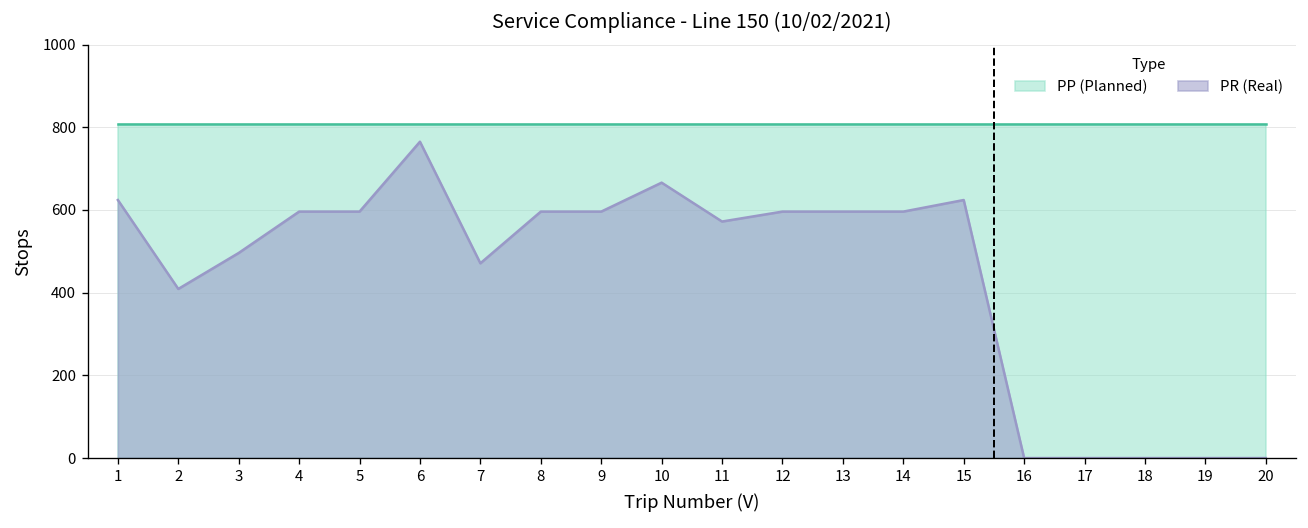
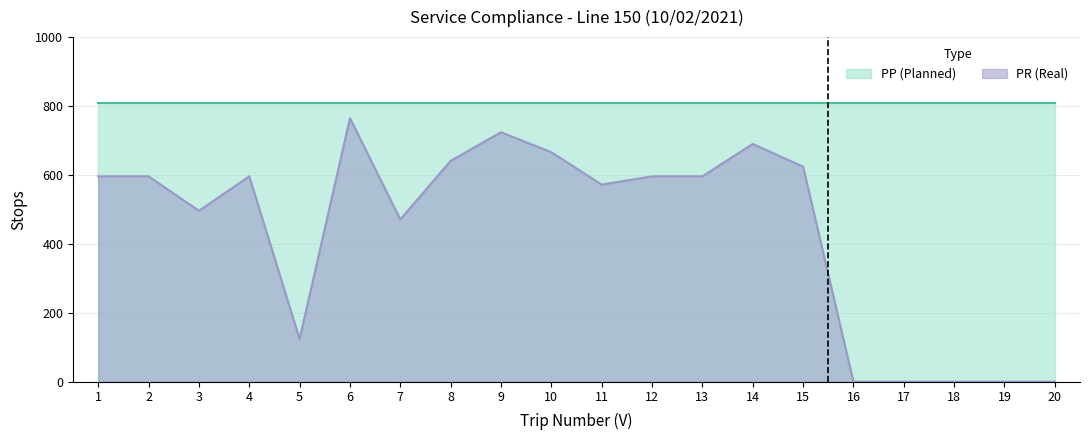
  {
    "PP (Planned)": {
      "1": 810,
      "2": 810,
      "3": 810,
      "4": 810,
      "5": 810,
      "6": 810,
      "7": 810,
      "8": 810,
      "9": 810,
      "10": 810,
      "11": 810,
      "12": 810,
      "13": 810,
      "14": 810,
      "15": 810,
      "16": 810,
      "17": 810,
      "18": 810,
      "19": 810,
      "20": 810
    },
    "PR (Real)": {
-     "1": 620,
-     "2": 410,
+     "1": 600,
+     "2": 600,
      "3": 500,
      "4": 600,
-     "5": 600,
+     "5": 120,
      "6": 770,
      "7": 470,
-     "8": 600,
-     "9": 600,
+     "8": 640,
+     "9": 720,
      "10": 670,
      "11": 570,
      "12": 600,
      "13": 600,
-     "14": 600,
+     "14": 690,
      "15": 620,
      "16": 0,
      "17": 0,
      "18": 0,
      "19": 0,
      "20": 0
    }
  }
